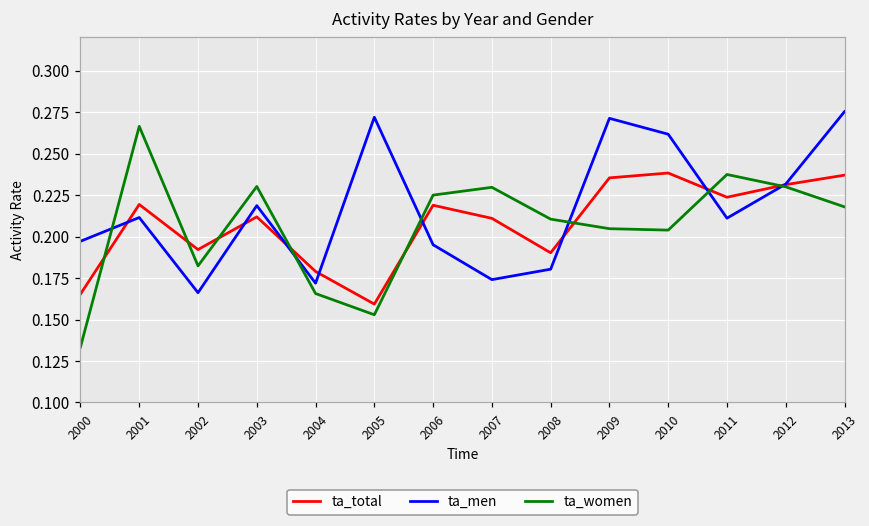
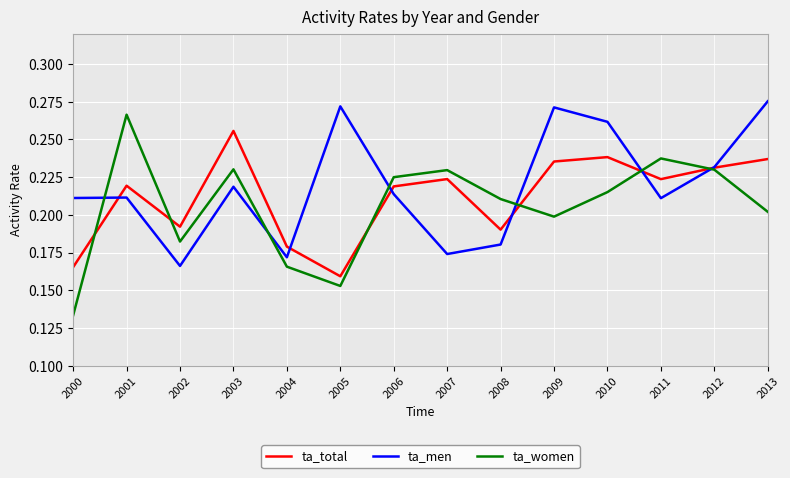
  {
    "ta_total": {
      "2000": 0.165,
      "2001": 0.219,
      "2002": 0.192,
-     "2003": 0.212,
+     "2003": 0.256,
      "2004": 0.179,
      "2005": 0.159,
      "2006": 0.219,
-     "2007": 0.211,
+     "2007": 0.224,
      "2008": 0.190,
      "2009": 0.235,
      "2010": 0.238,
      "2011": 0.224,
      "2013": 0.237
    },
    "ta_men": {
-     "2000": 0.197,
+     "2000": 0.211,
      "2001": 0.211,
      "2002": 0.166,
      "2003": 0.219,
      "2004": 0.172,
      "2005": 0.272,
-     "2006": 0.195,
+     "2006": 0.214,
      "2007": 0.174,
      "2008": 0.180,
      "2009": 0.271,
      "2010": 0.262,
      "2011": 0.211,
      "2013": 0.275
    },
    "ta_women": {
      "2000": 0.133,
      "2001": 0.266,
      "2002": 0.182,
      "2003": 0.230,
      "2004": 0.166,
      "2005": 0.153,
      "2006": 0.225,
      "2007": 0.230,
      "2008": 0.210,
-     "2009": 0.205,
-     "2010": 0.204,
+     "2009": 0.199,
+     "2010": 0.215,
      "2011": 0.237,
-     "2013": 0.218
+     "2013": 0.202
    }
  }
